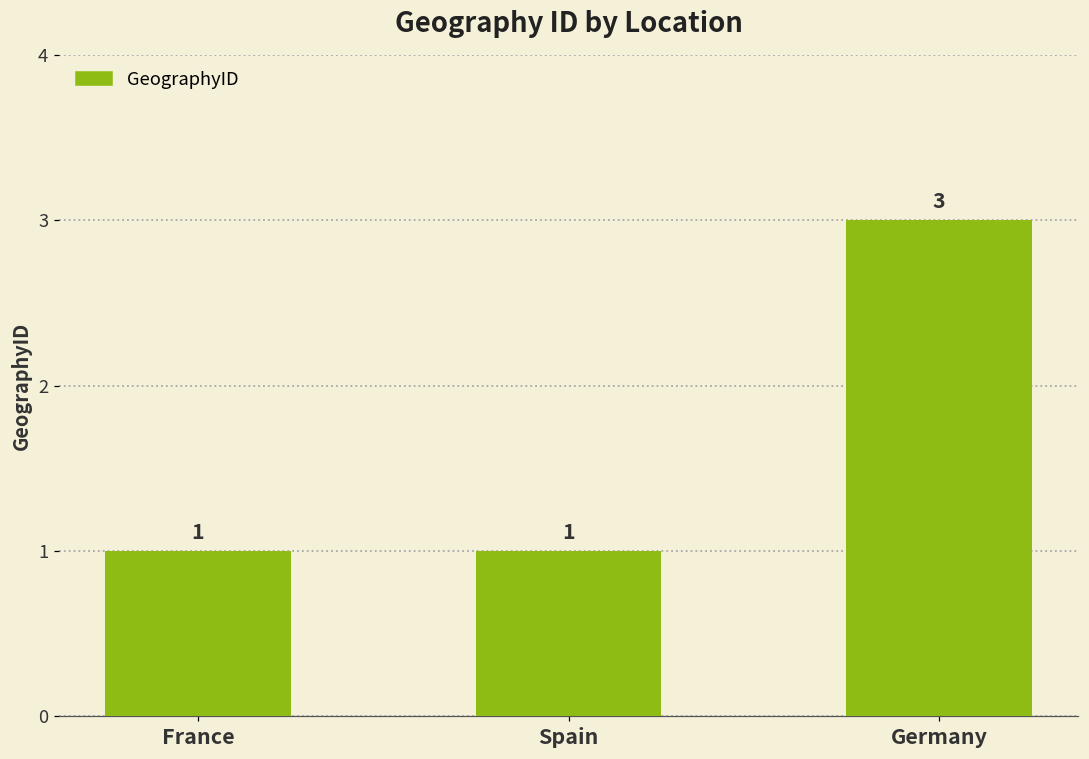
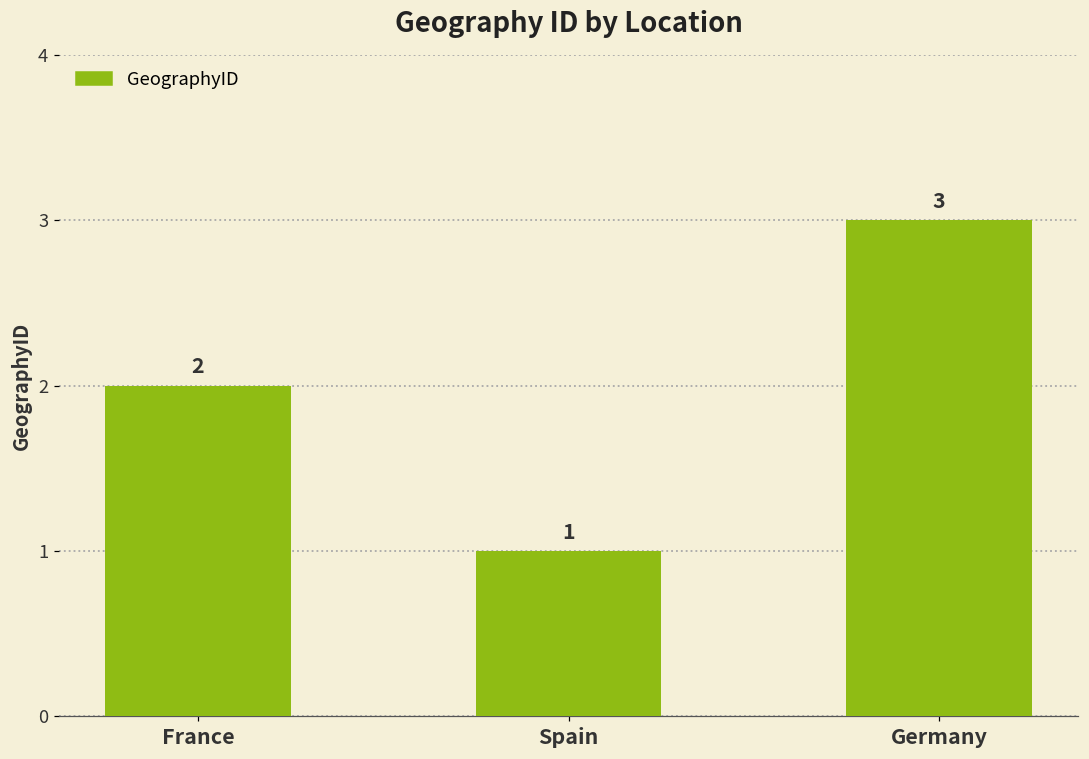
  {
-   "France": 1,
+   "France": 2,
    "Spain": 1,
    "Germany": 3
  }
